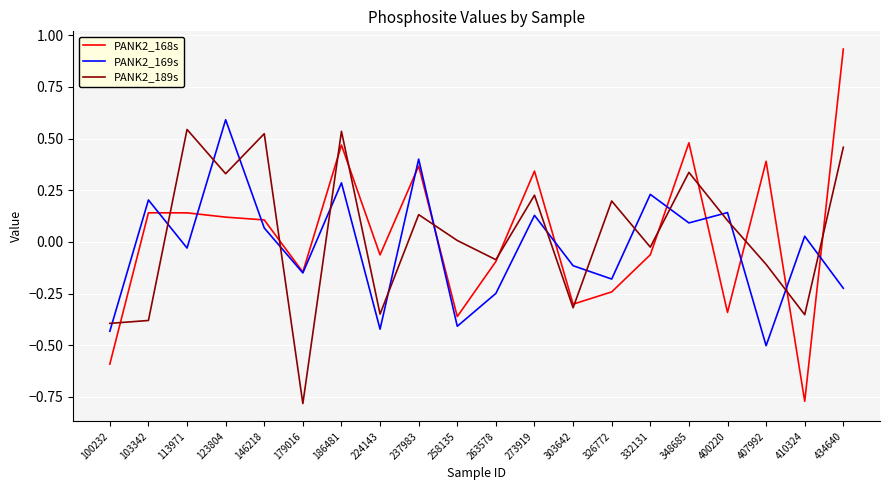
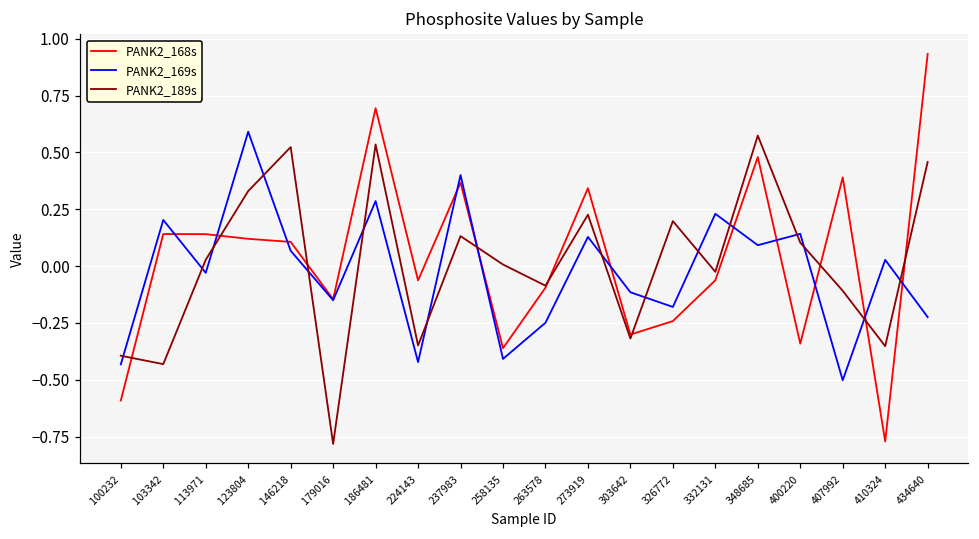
  {
    "PANK2_168s": {
      "100232": -0.59,
      "103342": 0.14,
      "113971": 0.14,
      "123804": 0.12,
      "146218": 0.11,
-     "186481": 0.47,
+     "186481": 0.69,
      "224143": -0.06,
      "237983": 0.37,
      "258135": -0.36,
      "273919": 0.34,
      "303642": -0.30,
      "326772": -0.24,
      "332131": -0.06,
      "348685": 0.48,
      "400220": -0.34,
      "407992": 0.39,
      "410324": -0.77,
      "434640": 0.93
    },
    "PANK2_169s": {
      "100232": -0.43,
      "103342": 0.20,
      "113971": -0.03,
      "123804": 0.59,
      "146218": 0.07,
      "186481": 0.29,
      "224143": -0.42,
      "237983": 0.40,
      "258135": -0.41,
      "263578": -0.25,
      "273919": 0.13,
      "303642": -0.12,
      "326772": -0.18,
      "332131": 0.23,
      "348685": 0.09,
      "400220": 0.14,
      "407992": -0.50,
      "410324": 0.03,
      "434640": -0.22
    },
    "PANK2_189s": {
      "100232": -0.39,
-     "103342": -0.38,
-     "113971": 0.54,
+     "103342": -0.43,
+     "113971": 0.03,
      "123804": 0.33,
      "146218": 0.52,
      "179016": -0.78,
      "186481": 0.54,
      "224143": -0.35,
      "237983": 0.13,
      "258135": 0.01,
      "273919": 0.23,
      "303642": -0.32,
      "326772": 0.20,
      "332131": -0.03,
-     "348685": 0.34,
+     "348685": 0.57,
      "400220": 0.10,
      "407992": -0.11,
      "410324": -0.35,
      "434640": 0.46
    }
  }
